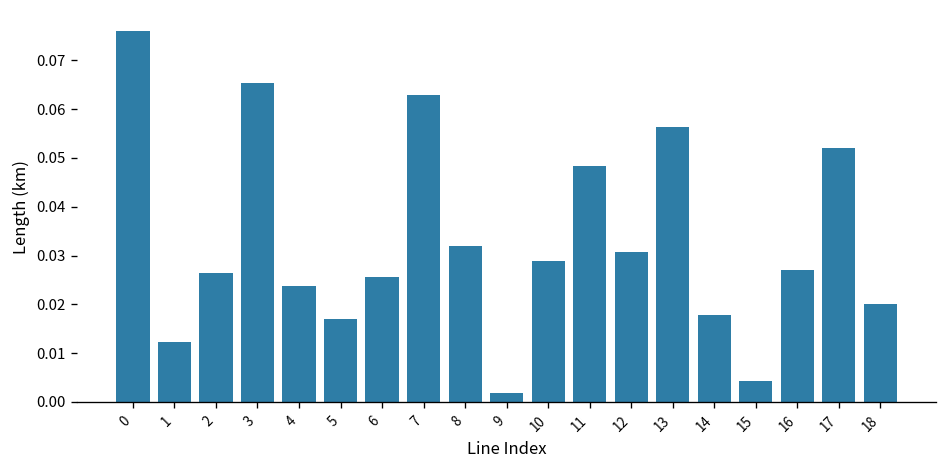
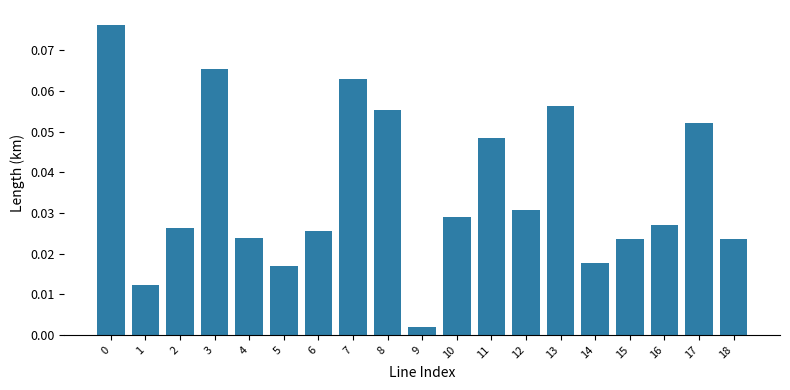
  {
    "0": 0.076,
    "1": 0.012,
    "2": 0.026,
    "3": 0.065,
    "4": 0.024,
    "5": 0.017,
    "6": 0.026,
    "7": 0.063,
-   "8": 0.032,
+   "8": 0.055,
    "9": 0.002,
    "10": 0.029,
    "11": 0.048,
    "12": 0.031,
    "13": 0.056,
    "14": 0.018,
-   "15": 0.004,
+   "15": 0.024,
    "16": 0.027,
    "17": 0.052,
-   "18": 0.020
+   "18": 0.024
  }
